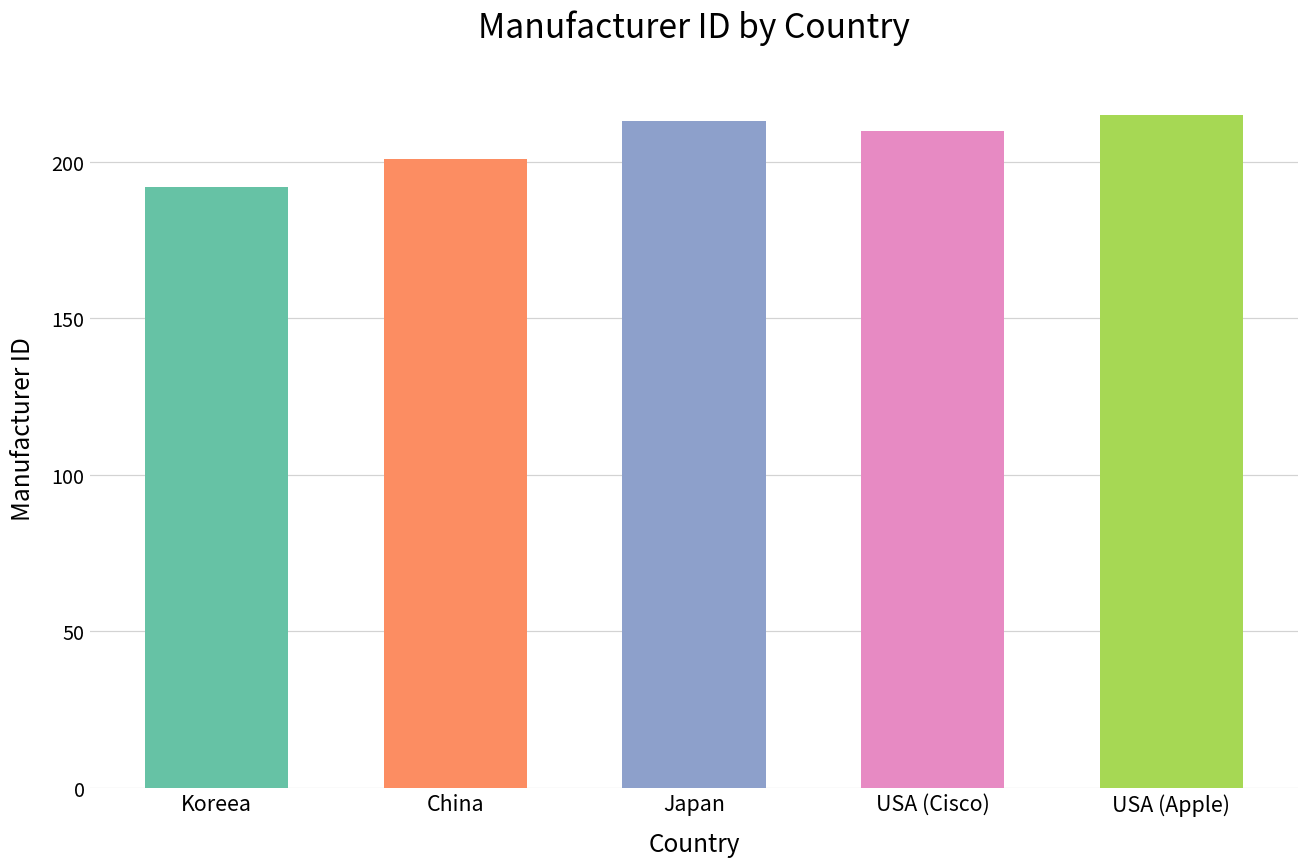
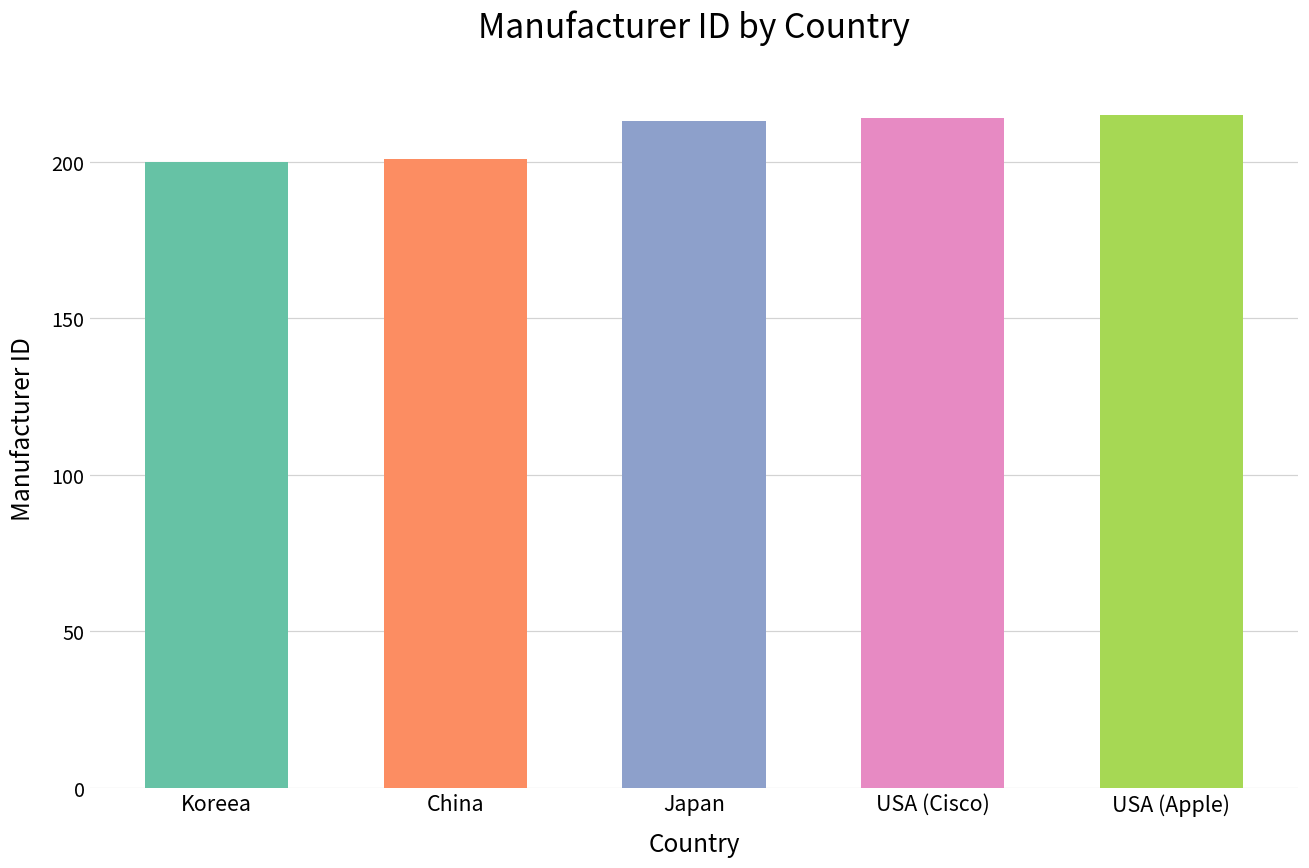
  {
-   "Koreea": 192,
+   "Koreea": 200,
    "China": 201,
    "Japan": 213,
-   "USA (Cisco)": 210,
+   "USA (Cisco)": 214,
    "USA (Apple)": 215
  }
